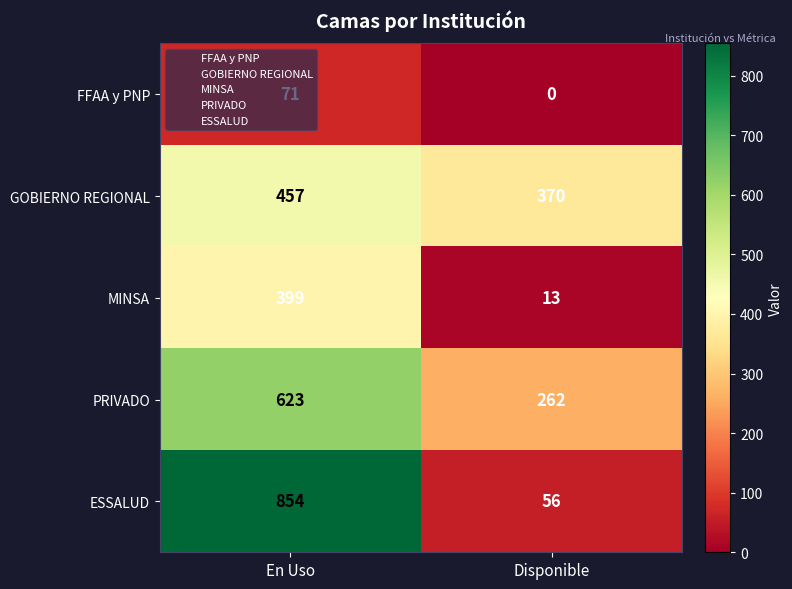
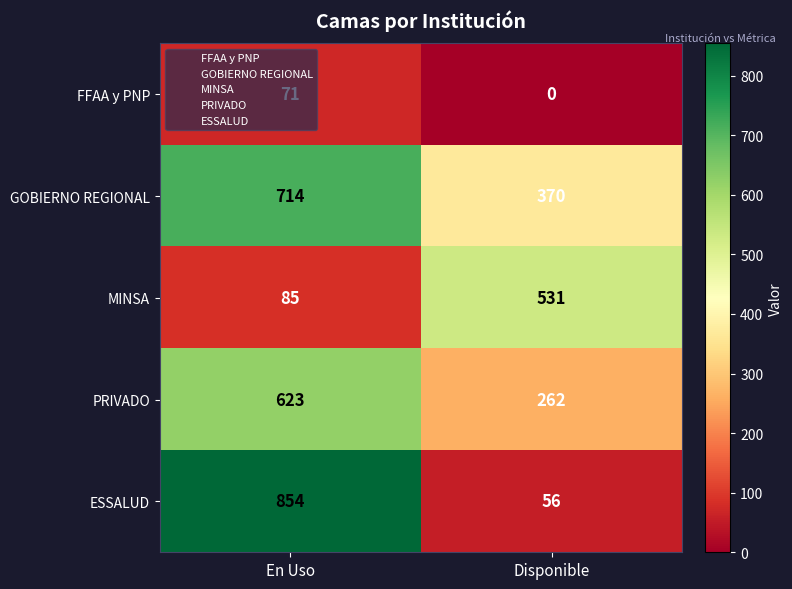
  {
    "FFAA y PNP": {
      "Disponible": 0
    },
    "GOBIERNO REGIONAL": {
-     "En Uso": 457,
+     "En Uso": 714,
      "Disponible": 370
    },
    "MINSA": {
-     "En Uso": 399,
-     "Disponible": 13
+     "En Uso": 85,
+     "Disponible": 531
    },
    "PRIVADO": {
      "En Uso": 623,
      "Disponible": 262
    },
    "ESSALUD": {
      "En Uso": 854,
      "Disponible": 56
    }
  }
